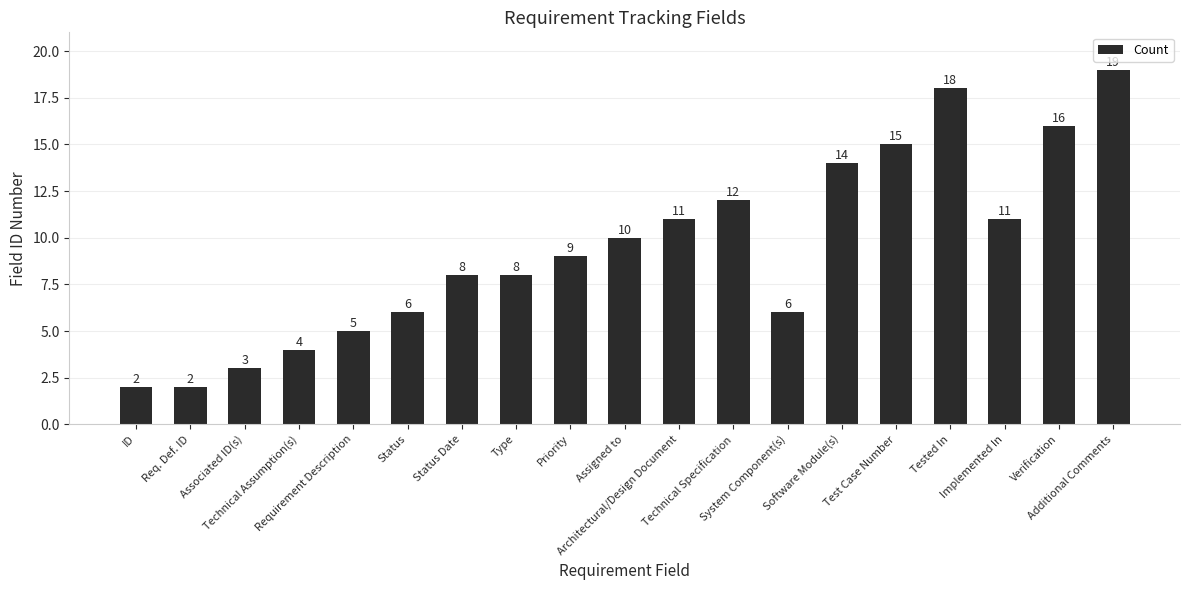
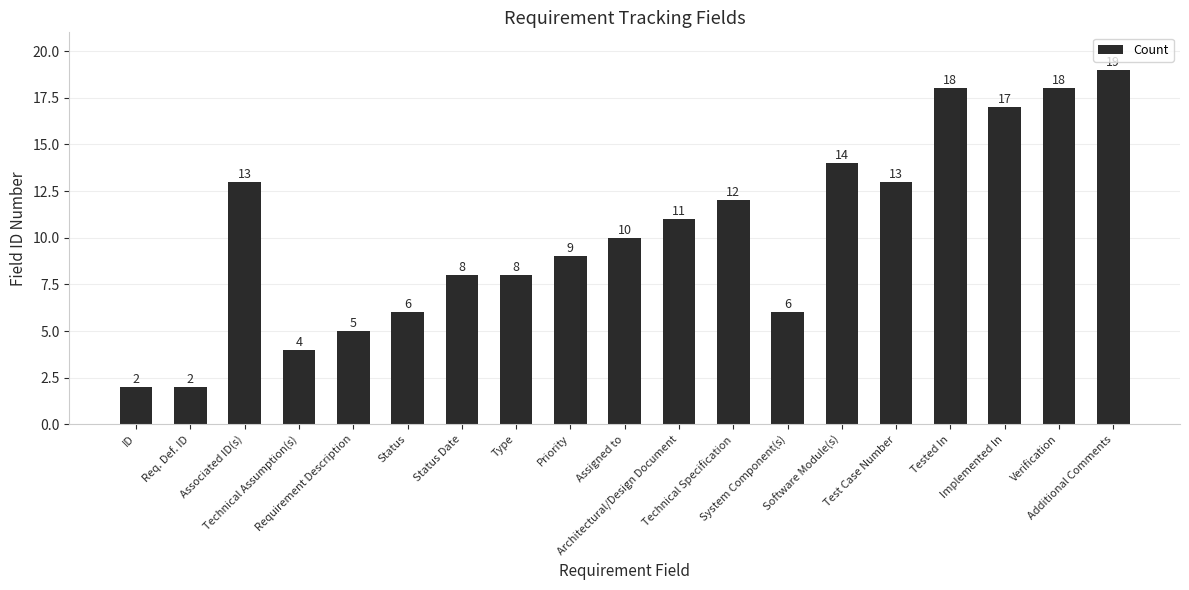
  {
    "ID": 2,
    "Req. Def. ID": 2,
-   "Associated ID(s)": 3,
+   "Associated ID(s)": 13,
    "Technical Assumption(s)": 4,
    "Requirement Description": 5,
    "Status": 6,
    "Status Date": 8,
    "Type": 8,
    "Priority": 9,
    "Assigned to": 10,
    "Architectural/Design Document": 11,
    "Technical Specification": 12,
    "System Component(s)": 6,
    "Software Module(s)": 14,
-   "Test Case Number": 15,
+   "Test Case Number": 13,
    "Tested In": 18,
-   "Implemented In": 11,
-   "Verification": 16
+   "Implemented In": 17,
+   "Verification": 18
  }
